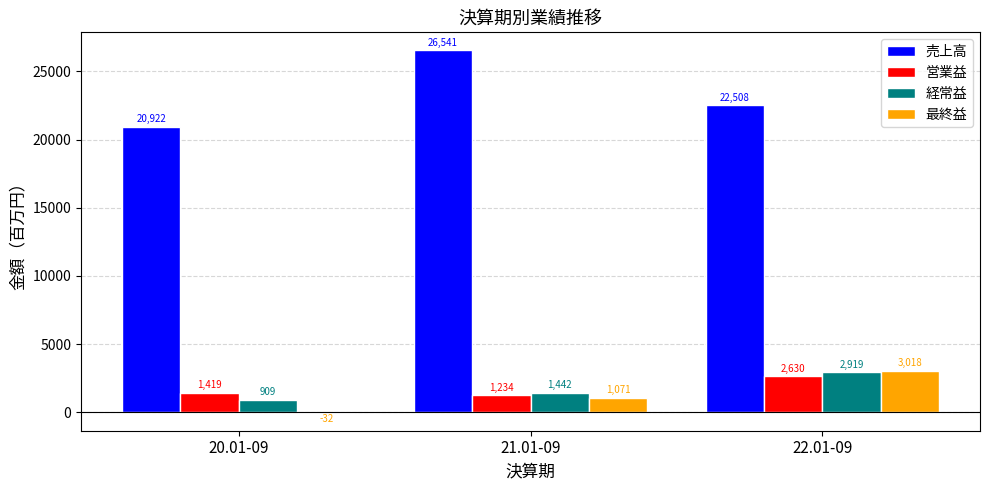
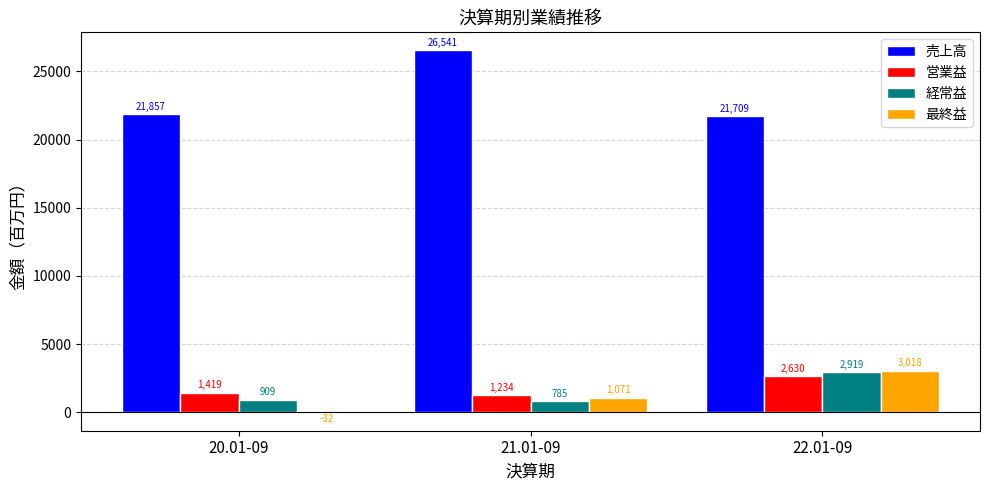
  {
    "売上高": {
-     "20.01-09": "20,922",
+     "20.01-09": "21,857",
      "21.01-09": "26,541",
-     "22.01-09": "22,508"
+     "22.01-09": "21,709"
    },
    "営業益": {
      "20.01-09": "1,419",
      "21.01-09": "1,234",
      "22.01-09": "2,630"
    },
    "経常益": {
      "20.01-09": "909",
-     "21.01-09": "1,442",
+     "21.01-09": "785",
      "22.01-09": "2,919"
    },
    "最終益": {
      "20.01-09": "-32",
      "21.01-09": "1,071",
      "22.01-09": "3,018"
    }
  }
